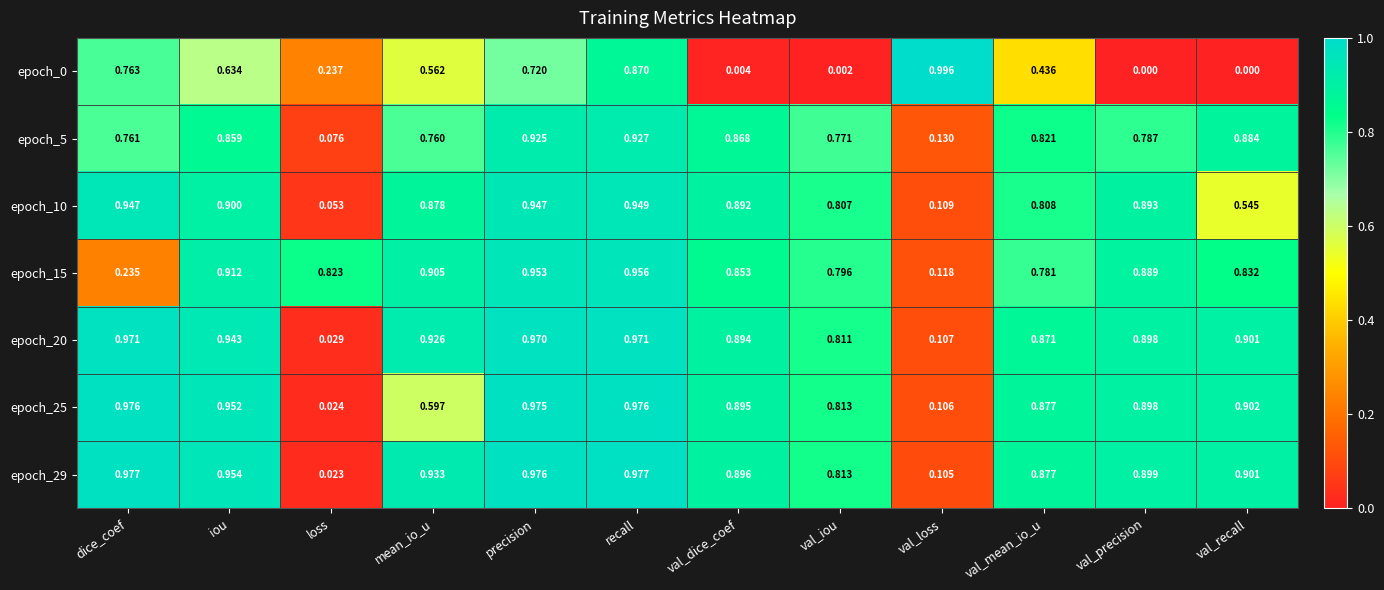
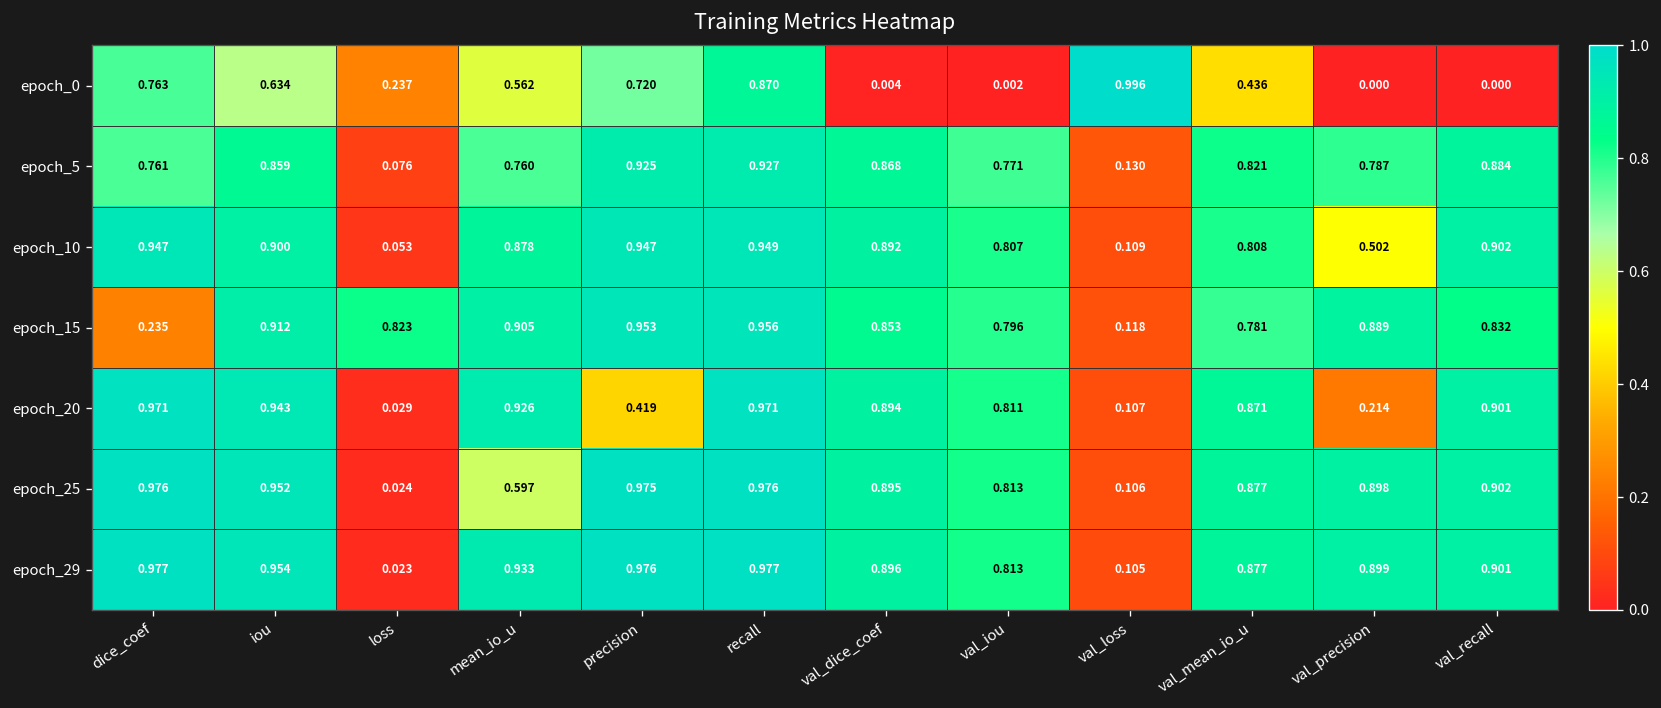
  {
    "epoch_0": {
      "dice_coef": 0.763,
      "iou": 0.634,
      "loss": 0.237,
      "mean_io_u": 0.562,
      "precision": 0.720,
      "recall": 0.870,
      "val_dice_coef": 0.004,
      "val_iou": 0.002,
      "val_loss": 0.996,
      "val_mean_io_u": 0.436,
      "val_precision": 0.000,
      "val_recall": 0.000
    },
    "epoch_5": {
      "dice_coef": 0.761,
      "iou": 0.859,
      "loss": 0.076,
      "mean_io_u": 0.760,
      "precision": 0.925,
      "recall": 0.927,
      "val_dice_coef": 0.868,
      "val_iou": 0.771,
      "val_loss": 0.130,
      "val_mean_io_u": 0.821,
      "val_precision": 0.787,
      "val_recall": 0.884
    },
    "epoch_10": {
      "dice_coef": 0.947,
      "iou": 0.900,
      "loss": 0.053,
      "mean_io_u": 0.878,
      "precision": 0.947,
      "recall": 0.949,
      "val_dice_coef": 0.892,
      "val_iou": 0.807,
      "val_loss": 0.109,
      "val_mean_io_u": 0.808,
-     "val_precision": 0.893,
-     "val_recall": 0.545
+     "val_precision": 0.502,
+     "val_recall": 0.902
    },
    "epoch_15": {
      "dice_coef": 0.235,
      "iou": 0.912,
      "loss": 0.823,
      "mean_io_u": 0.905,
      "precision": 0.953,
      "recall": 0.956,
      "val_dice_coef": 0.853,
      "val_iou": 0.796,
      "val_loss": 0.118,
      "val_mean_io_u": 0.781,
      "val_precision": 0.889,
      "val_recall": 0.832
    },
    "epoch_20": {
      "dice_coef": 0.971,
      "iou": 0.943,
      "loss": 0.029,
      "mean_io_u": 0.926,
-     "precision": 0.970,
+     "precision": 0.419,
      "recall": 0.971,
      "val_dice_coef": 0.894,
      "val_iou": 0.811,
      "val_loss": 0.107,
      "val_mean_io_u": 0.871,
-     "val_precision": 0.898,
+     "val_precision": 0.214,
      "val_recall": 0.901
    },
    "epoch_25": {
      "dice_coef": 0.976,
      "iou": 0.952,
      "loss": 0.024,
      "mean_io_u": 0.597,
      "precision": 0.975,
      "recall": 0.976,
      "val_dice_coef": 0.895,
      "val_iou": 0.813,
      "val_loss": 0.106,
      "val_mean_io_u": 0.877,
      "val_precision": 0.898,
      "val_recall": 0.902
    },
    "epoch_29": {
      "dice_coef": 0.977,
      "iou": 0.954,
      "loss": 0.023,
      "mean_io_u": 0.933,
      "precision": 0.976,
      "recall": 0.977,
      "val_dice_coef": 0.896,
      "val_iou": 0.813,
      "val_loss": 0.105,
      "val_mean_io_u": 0.877,
      "val_precision": 0.899,
      "val_recall": 0.901
    }
  }
